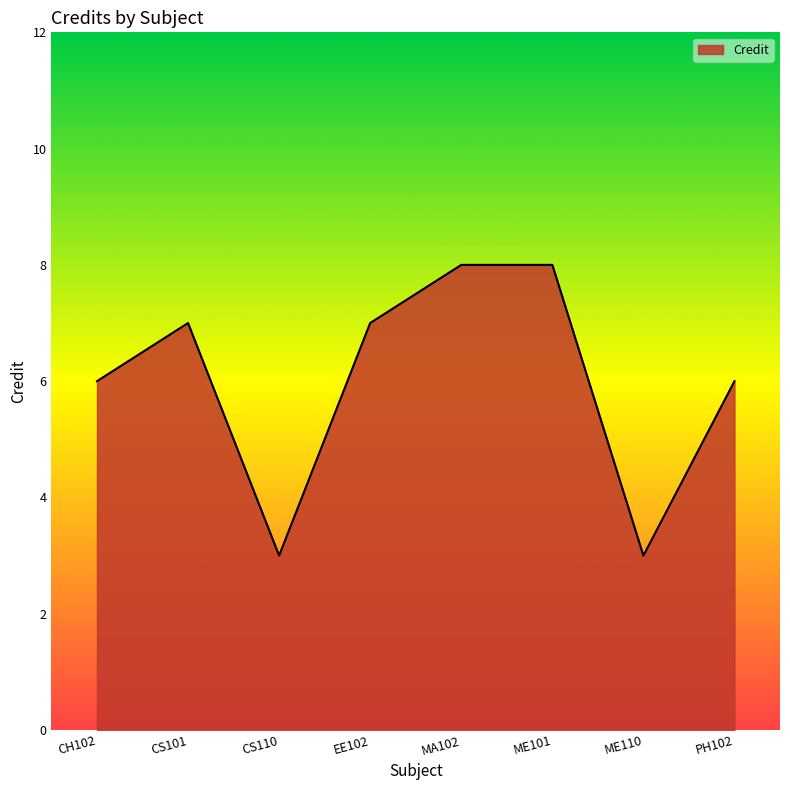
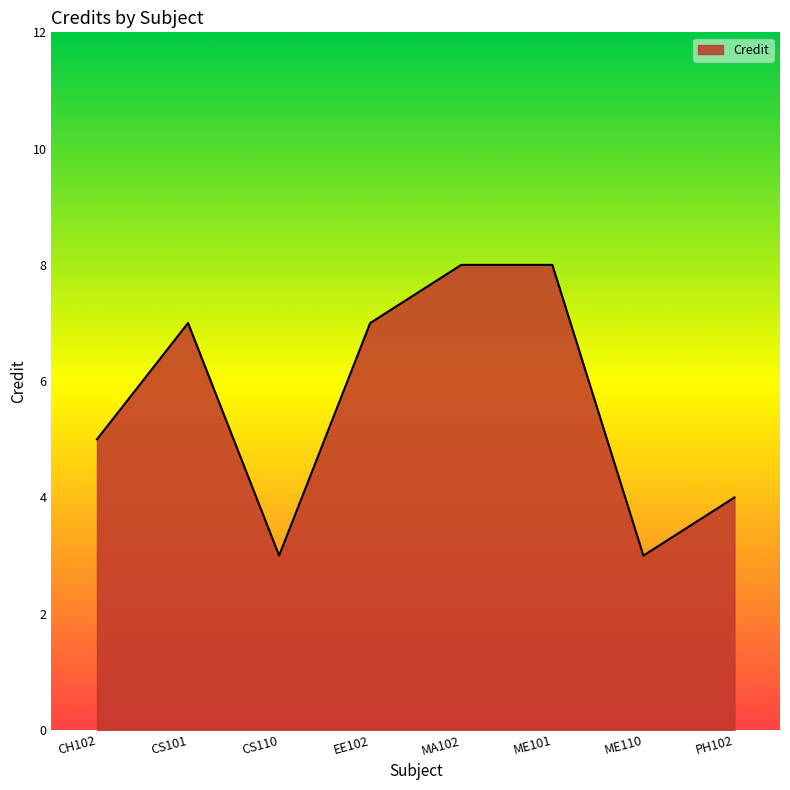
  {
-   "CH102": 6,
+   "CH102": 5,
    "CS101": 7,
    "CS110": 3,
    "EE102": 7,
    "MA102": 8,
    "ME101": 8,
    "ME110": 3,
-   "PH102": 6
+   "PH102": 4
  }
